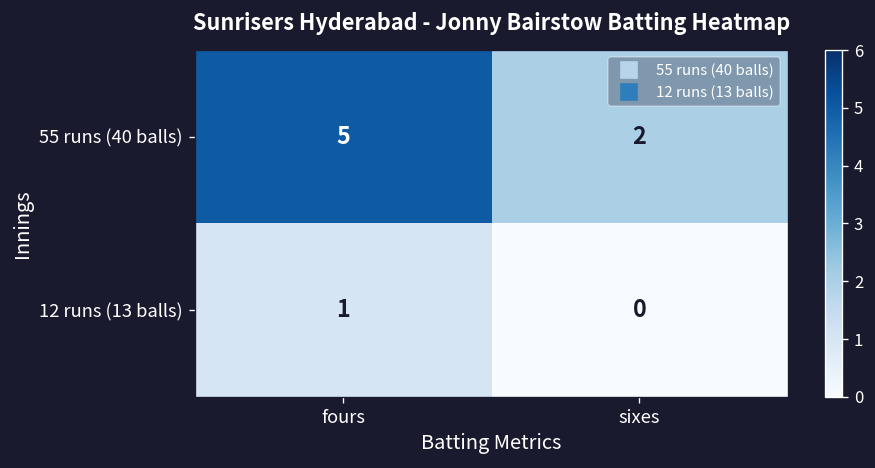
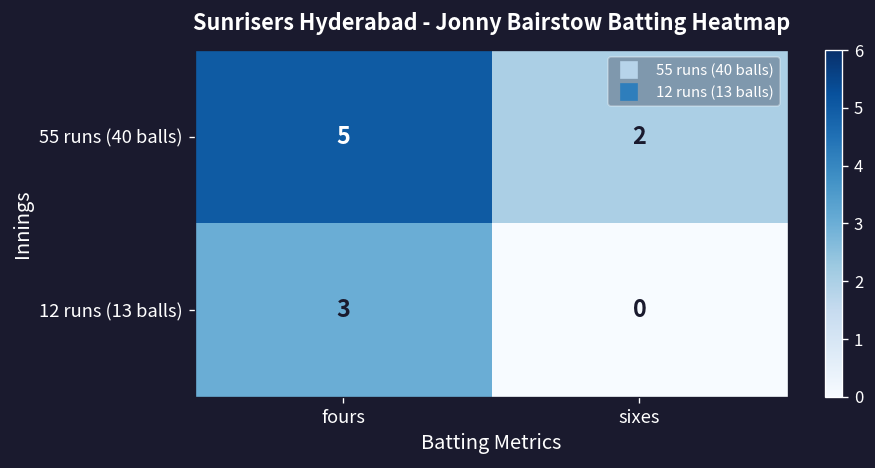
  {
    "55 runs (40 balls)": {
      "fours": 5,
      "sixes": 2
    },
    "12 runs (13 balls)": {
-     "fours": 1,
+     "fours": 3,
      "sixes": 0
    }
  }
